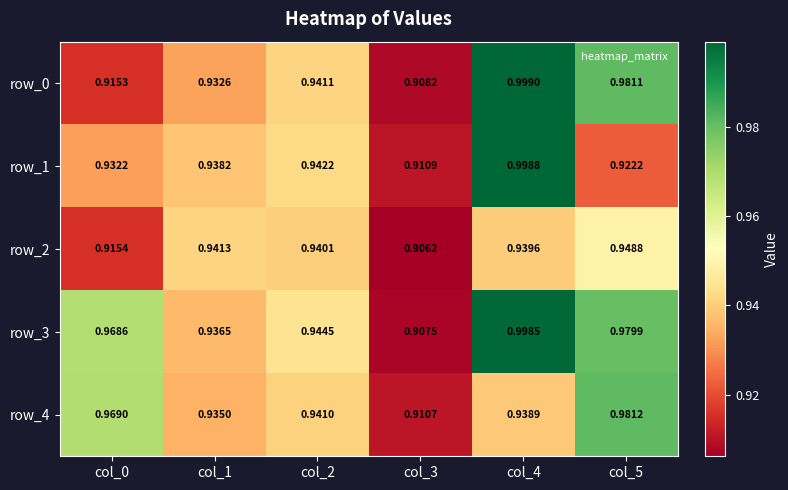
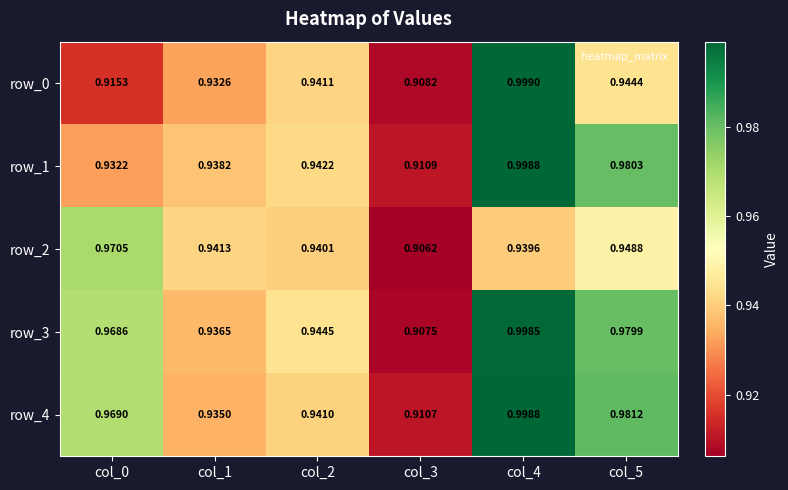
  {
    "row_0": {
      "col_0": 0.9153,
      "col_1": 0.9326,
      "col_2": 0.9411,
      "col_3": 0.9082,
      "col_4": 0.9990,
-     "col_5": 0.9811
+     "col_5": 0.9444
    },
    "row_1": {
      "col_0": 0.9322,
      "col_1": 0.9382,
      "col_2": 0.9422,
      "col_3": 0.9109,
      "col_4": 0.9988,
-     "col_5": 0.9222
+     "col_5": 0.9803
    },
    "row_2": {
-     "col_0": 0.9154,
+     "col_0": 0.9705,
      "col_1": 0.9413,
      "col_2": 0.9401,
      "col_3": 0.9062,
      "col_4": 0.9396,
      "col_5": 0.9488
    },
    "row_3": {
      "col_0": 0.9686,
      "col_1": 0.9365,
      "col_2": 0.9445,
      "col_3": 0.9075,
      "col_4": 0.9985,
      "col_5": 0.9799
    },
    "row_4": {
      "col_0": 0.9690,
      "col_1": 0.9350,
      "col_2": 0.9410,
      "col_3": 0.9107,
-     "col_4": 0.9389,
+     "col_4": 0.9988,
      "col_5": 0.9812
    }
  }
